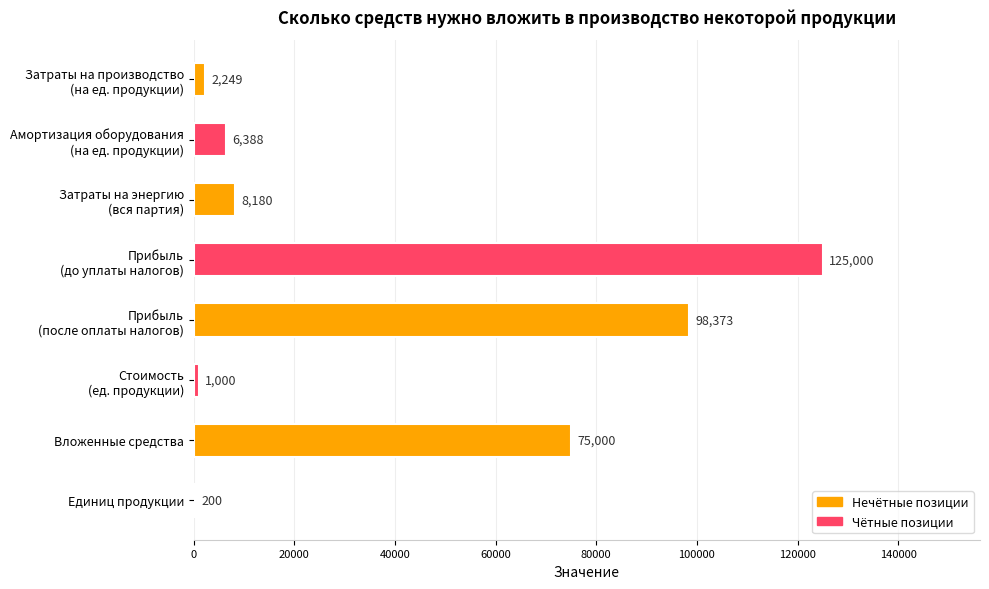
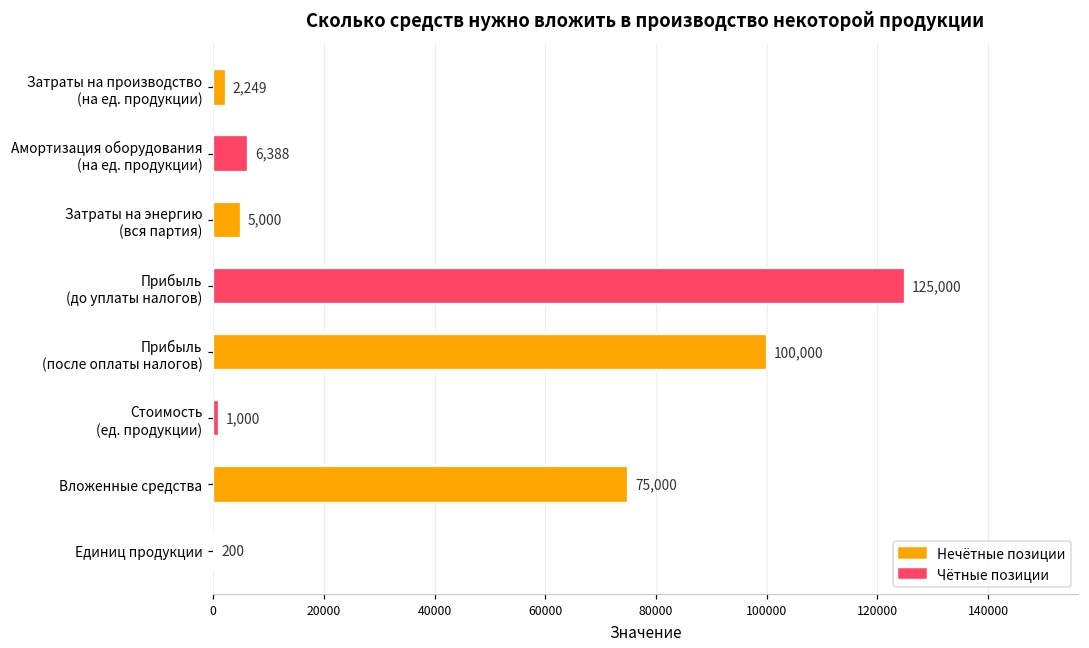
  {
    "Затраты на производство (на ед. продукции)": "2,249",
    "Амортизация оборудования (на ед. продукции)": "6,388",
-   "Затраты на энергию (вся партия)": "8,180",
+   "Затраты на энергию (вся партия)": "5,000",
    "Прибыль (до уплаты налогов)": "125,000",
-   "Прибыль (после оплаты налогов)": "98,373",
+   "Прибыль (после оплаты налогов)": "100,000",
    "Стоимость (ед. продукции)": "1,000",
    "Вложенные средства": "75,000",
    "Единиц продукции": "200"
  }
